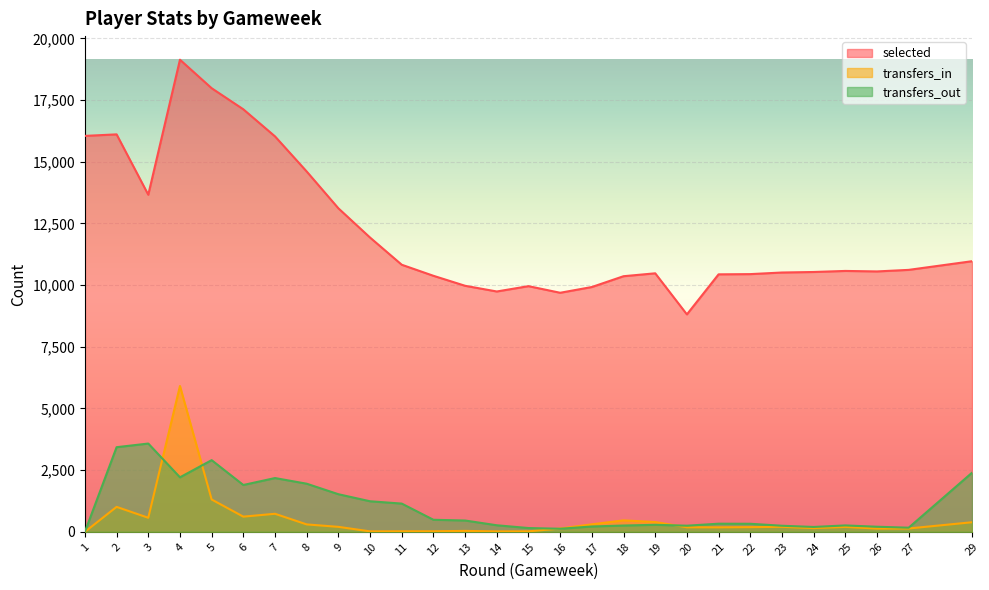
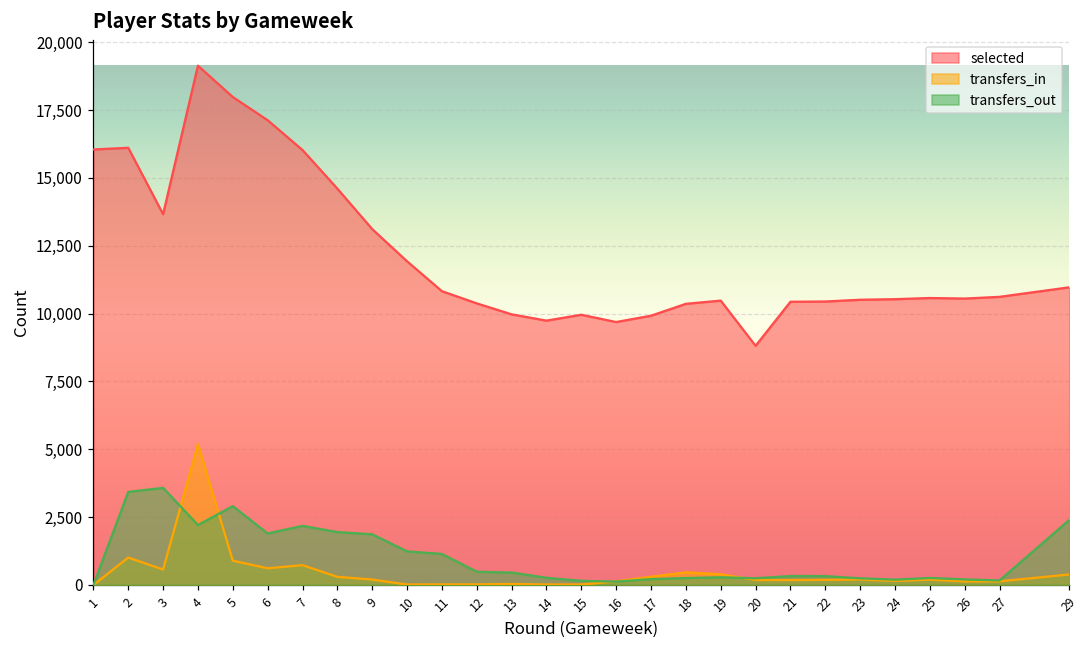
  {
    "selected": {
      "1": "16,000",
      "2": "16,100",
      "3": "13,700",
      "4": "19,100",
      "5": "18,000",
      "6": "17,100",
      "7": "16,000",
      "8": "14,600",
      "9": "13,100",
      "10": "11,900",
      "11": "10,800",
      "12": "10,400",
      "13": "10,000",
      "14": "9,700",
      "15": "10,000",
      "16": "9,700",
      "17": "9,900",
      "18": "10,400",
      "19": "10,500",
      "20": "8,800",
      "21": "10,400",
      "22": "10,400",
      "23": "10,500",
      "24": "10,500",
      "25": "10,600",
      "26": "10,600",
      "27": "10,600",
      "29": "11,000"
    },
    "transfers_in": {
      "2": "1,000",
      "3": "600",
-     "4": "5,900",
-     "5": "1,300",
+     "4": "5,200",
+     "5": "900",
      "6": "600",
      "7": "700",
      "8": "300",
      "9": "200",
      "10": "0",
      "11": "0",
      "12": "0",
      "13": "0",
      "14": "0",
      "15": "0",
      "18": "500",
      "19": "400",
      "21": "200",
      "22": "200",
      "29": "400"
    },
    "transfers_out": {
      "2": "3,400",
      "3": "3,600",
      "4": "2,200",
      "5": "2,900",
      "6": "1,900",
      "7": "2,200",
      "8": "2,000",
-     "9": "1,500",
+     "9": "1,900",
      "10": "1,200",
      "11": "1,100",
      "12": "500",
      "13": "500",
      "14": "300",
      "15": "200",
      "18": "300",
      "19": "300",
      "21": "300",
      "22": "300",
      "29": "2,400"
    }
  }
